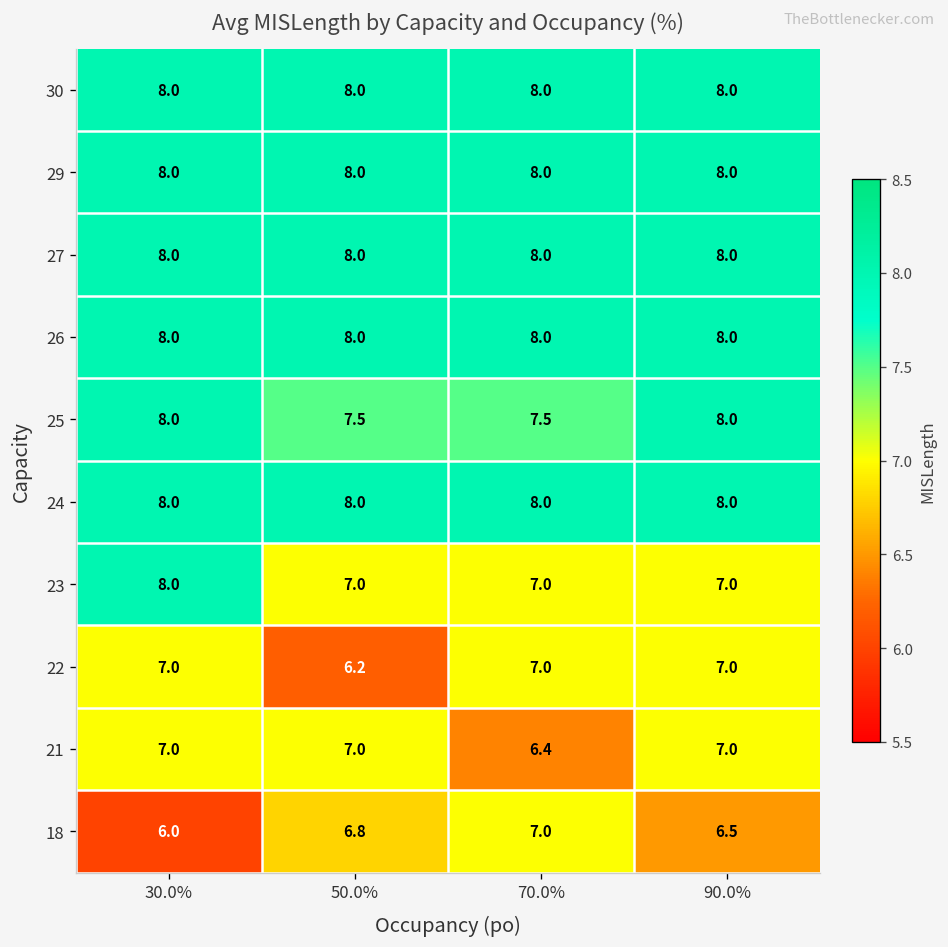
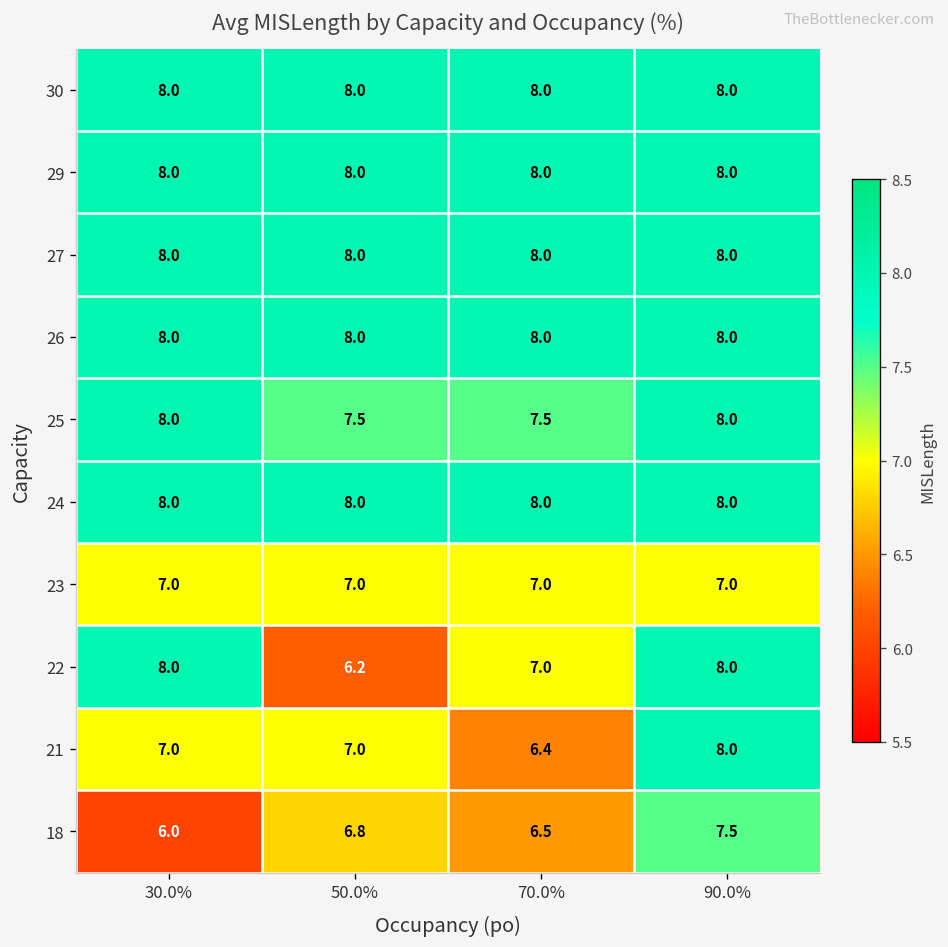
  {
    "30": {
      "30.0%": 8.0,
      "50.0%": 8.0,
      "70.0%": 8.0,
      "90.0%": 8.0
    },
    "29": {
      "30.0%": 8.0,
      "50.0%": 8.0,
      "70.0%": 8.0,
      "90.0%": 8.0
    },
    "27": {
      "30.0%": 8.0,
      "50.0%": 8.0,
      "70.0%": 8.0,
      "90.0%": 8.0
    },
    "26": {
      "30.0%": 8.0,
      "50.0%": 8.0,
      "70.0%": 8.0,
      "90.0%": 8.0
    },
    "25": {
      "30.0%": 8.0,
      "50.0%": 7.5,
      "70.0%": 7.5,
      "90.0%": 8.0
    },
    "24": {
      "30.0%": 8.0,
      "50.0%": 8.0,
      "70.0%": 8.0,
      "90.0%": 8.0
    },
    "23": {
-     "30.0%": 8.0,
+     "30.0%": 7.0,
      "50.0%": 7.0,
      "70.0%": 7.0,
      "90.0%": 7.0
    },
    "22": {
-     "30.0%": 7.0,
+     "30.0%": 8.0,
      "50.0%": 6.2,
      "70.0%": 7.0,
-     "90.0%": 7.0
+     "90.0%": 8.0
    },
    "21": {
      "30.0%": 7.0,
      "50.0%": 7.0,
      "70.0%": 6.4,
-     "90.0%": 7.0
+     "90.0%": 8.0
    },
    "18": {
      "30.0%": 6.0,
      "50.0%": 6.8,
-     "70.0%": 7.0,
-     "90.0%": 6.5
+     "70.0%": 6.5,
+     "90.0%": 7.5
    }
  }
